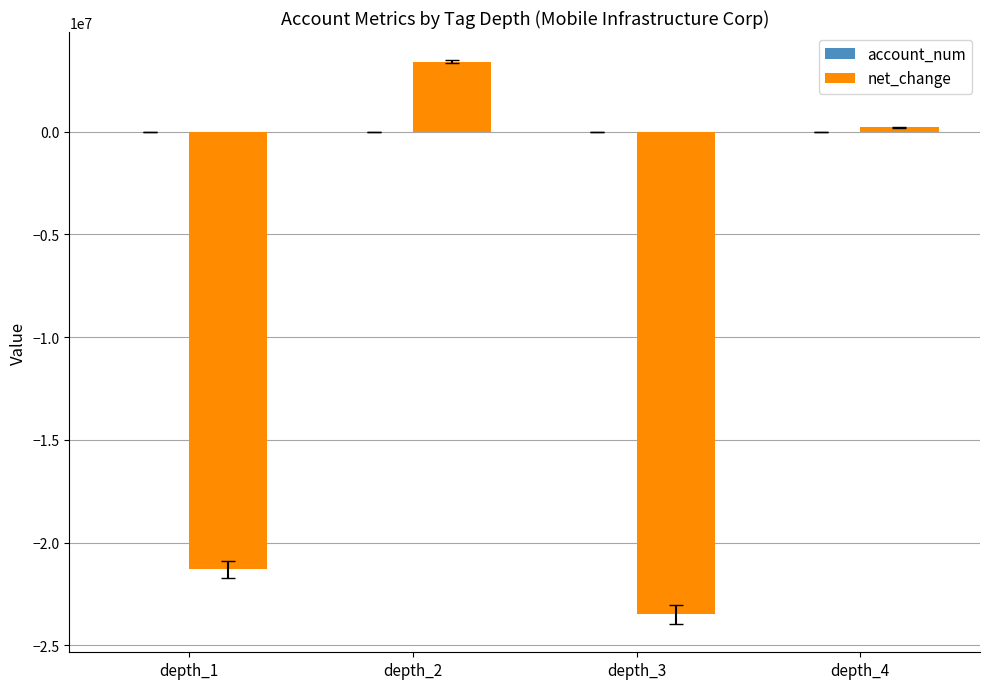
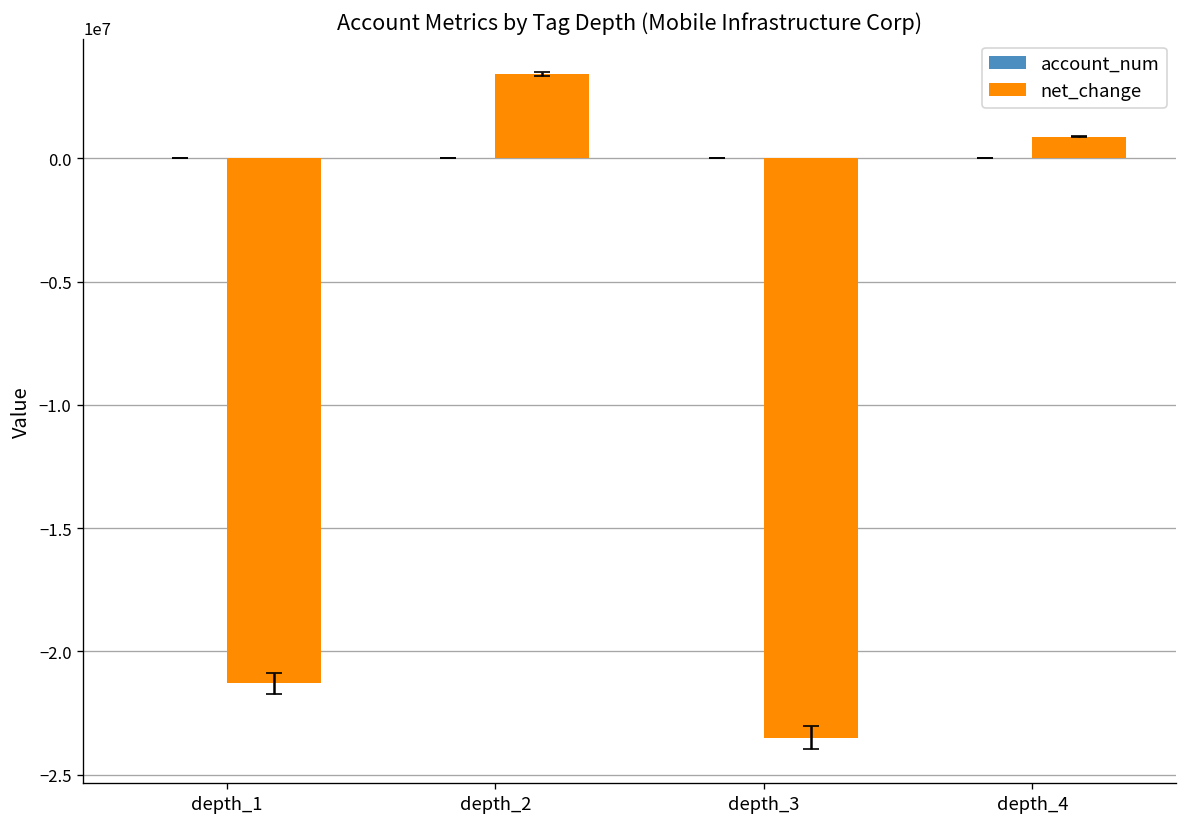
  {
    "net_change": {
      "depth_1": -21300000,
      "depth_2": 3400000,
      "depth_3": -23500000,
-     "depth_4": 200000
+     "depth_4": 900000
    }
  }
